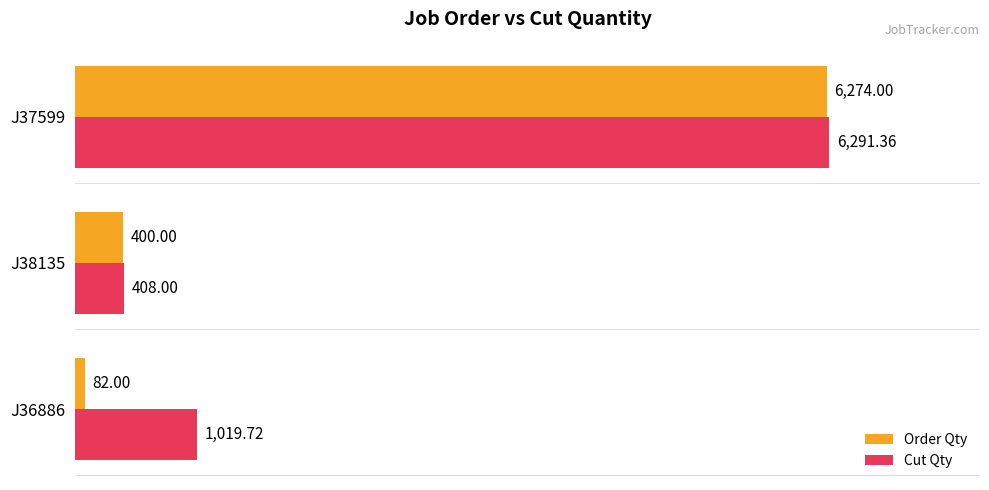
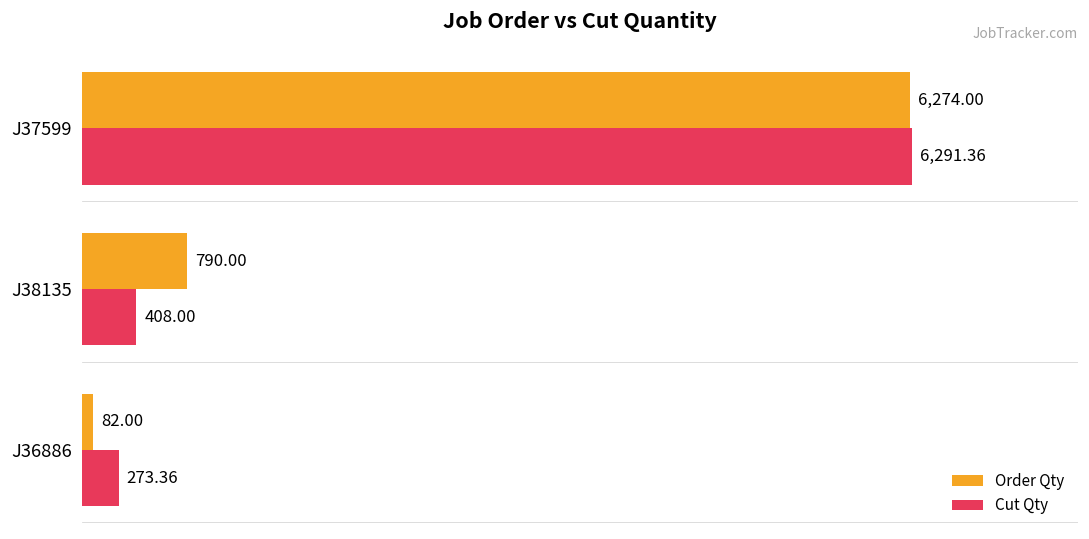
  {
    "Order Qty": {
      "J37599": "6,274.00",
-     "J38135": "400.00",
+     "J38135": "790.00",
      "J36886": "82.00"
    },
    "Cut Qty": {
      "J37599": "6,291.36",
      "J38135": "408.00",
-     "J36886": "1,019.72"
+     "J36886": "273.36"
    }
  }
